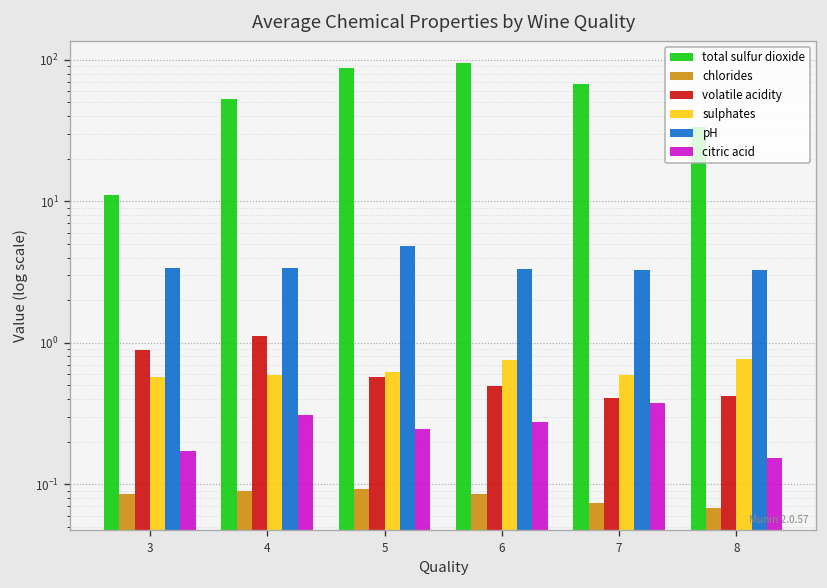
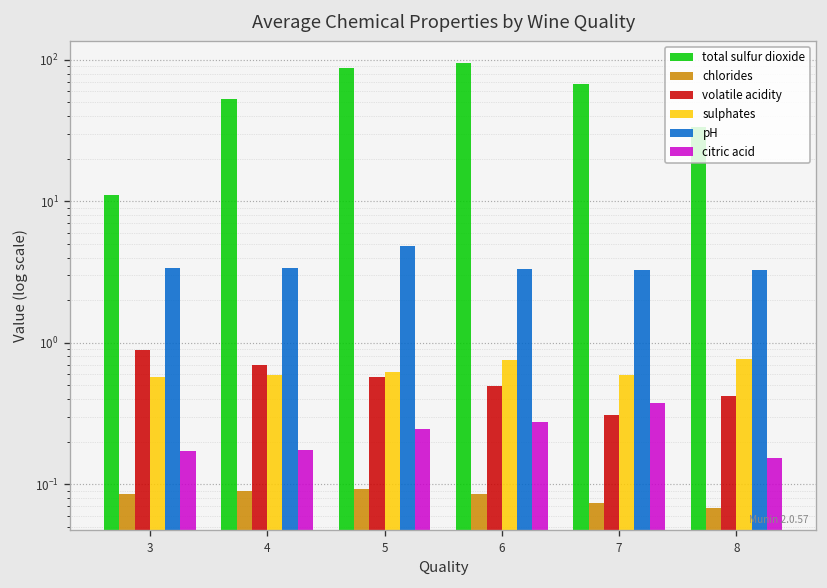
  {
    "total sulfur dioxide": {
      "3": 11,
      "4": 50,
      "5": 90,
      "6": 90,
      "7": 70
    },
    "chlorides": {
      "3": 0.09,
      "4": 0.09,
      "5": 0.09,
      "6": 0.09,
      "7": 0.07,
      "8": 0.07
    },
    "volatile acidity": {
      "3": 0.9,
-     "4": 1.1,
+     "4": 0.7,
      "5": 0.6,
      "6": 0.50,
-     "7": 0.40,
+     "7": 0.31,
      "8": 0.42
    },
    "sulphates": {
      "3": 0.6,
      "4": 0.6,
      "5": 0.6,
      "6": 0.8,
      "7": 0.6,
      "8": 0.8
    },
    "pH": {
      "3": 3.4,
      "4": 3.4,
      "5": 4.8,
      "6": 3.3,
      "7": 3.3,
      "8": 3.3
    },
    "citric acid": {
      "3": 0.17,
-     "4": 0.31,
+     "4": 0.17,
      "5": 0.24,
      "6": 0.27,
      "7": 0.38
    }
  }
